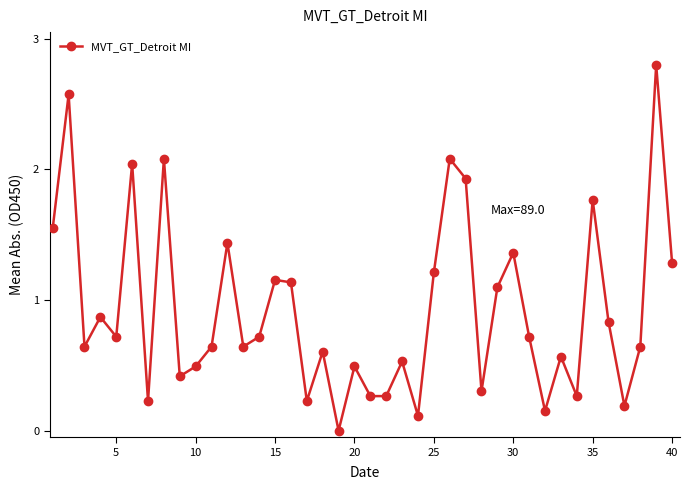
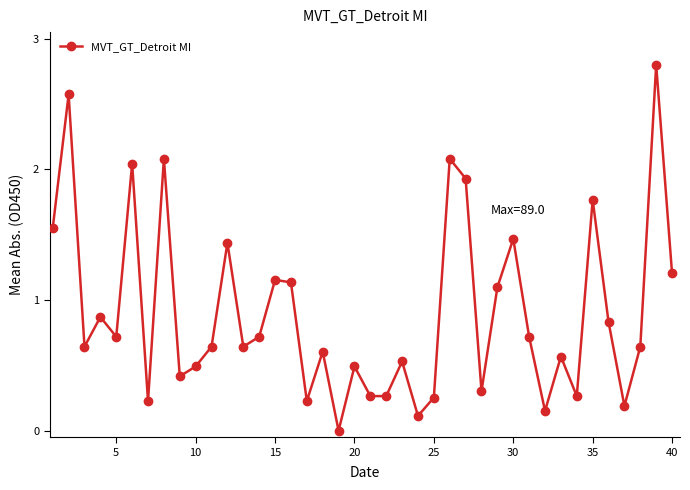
  {
    "5": 0.72,
    "10": 0.49,
    "15": 1.15,
    "20": 0.49,
-   "25": 1.21,
-   "30": 1.36,
+   "25": 0.25,
+   "30": 1.47,
    "35": 1.77,
-   "40": 1.29
+   "40": 1.20
  }
